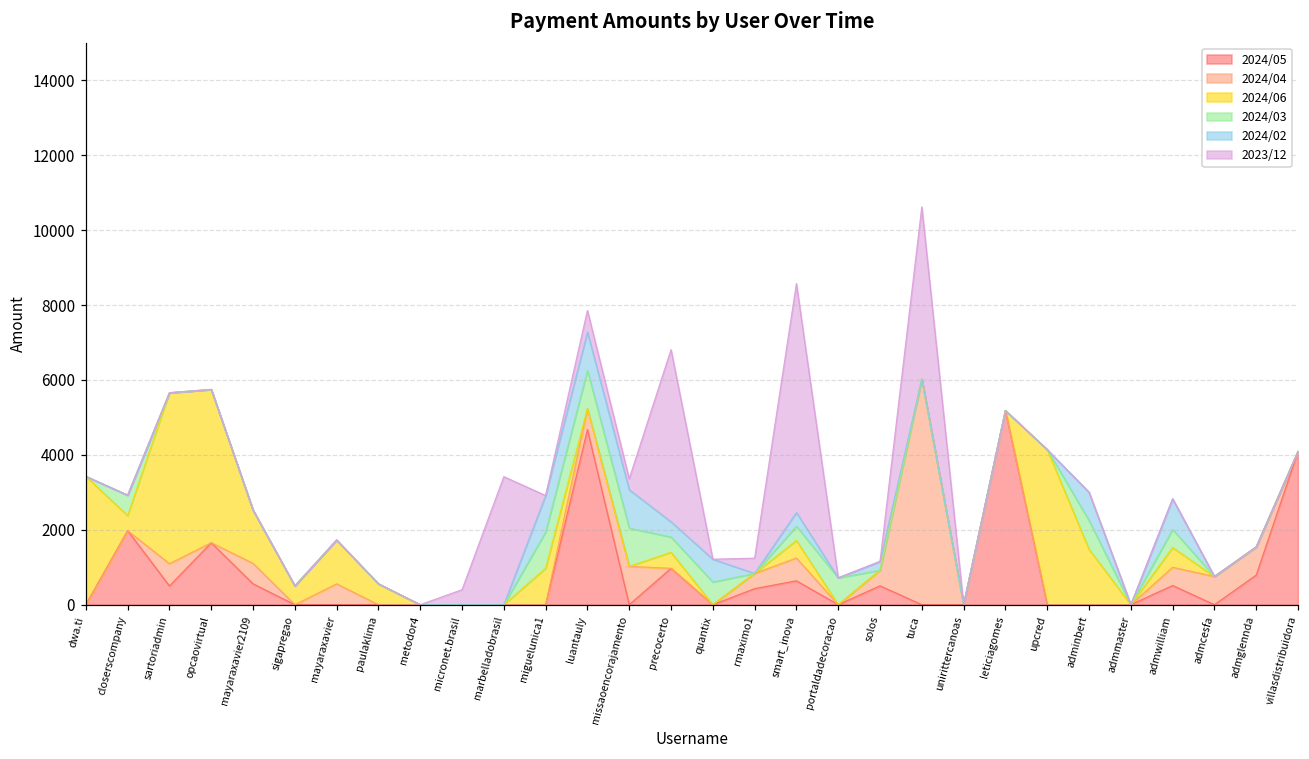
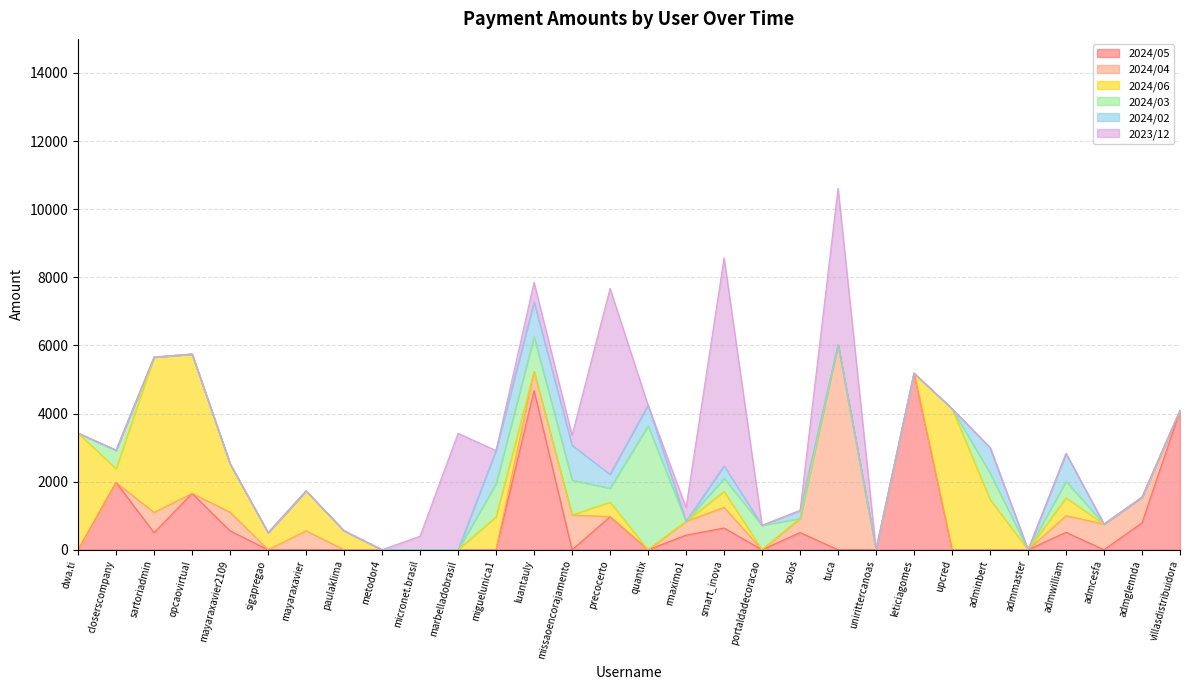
  {
    "2024/06": {
      "closerscompany": 400,
      "miguelunica1": 1000,
      "precocerto": 400,
      "smart_inova": 500,
      "adminbert": 1500,
      "admwilliam": 500
    },
    "2024/03": {
      "miguelunica1": 1000,
      "luantauly": 1000,
      "missaoencorajamento": 1000,
      "precocerto": 400,
-     "quantix": 600,
+     "quantix": 3600,
      "smart_inova": 400,
      "adminbert": 800,
      "admwilliam": 500
    },
    "2024/02": {
      "luantauly": 1000,
      "missaoencorajamento": 1000,
      "precocerto": 400,
      "smart_inova": 400
    },
    "2023/12": {
      "micronet.brasil": 400,
      "marbelladobrasil": 3400,
      "luantauly": 600,
      "missaoencorajamento": 300,
-     "precocerto": 4600,
+     "precocerto": 5500,
      "rmaximo1": 400,
      "smart_inova": 6100,
      "tuca": 4600
    }
  }
